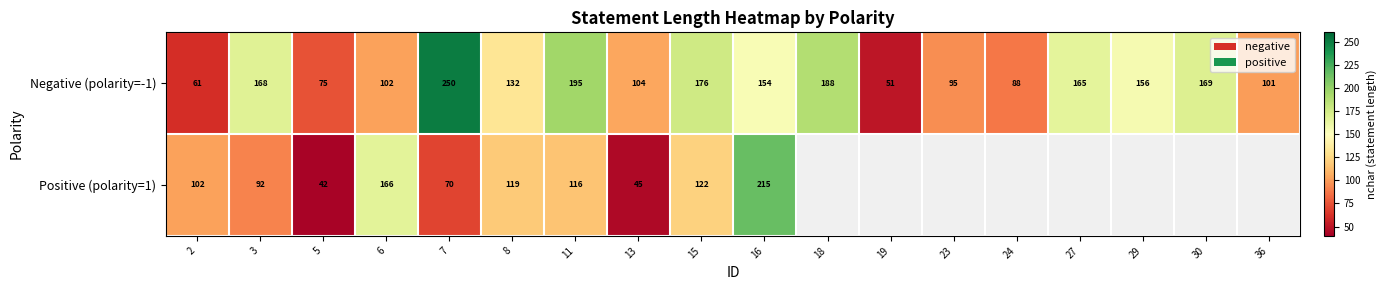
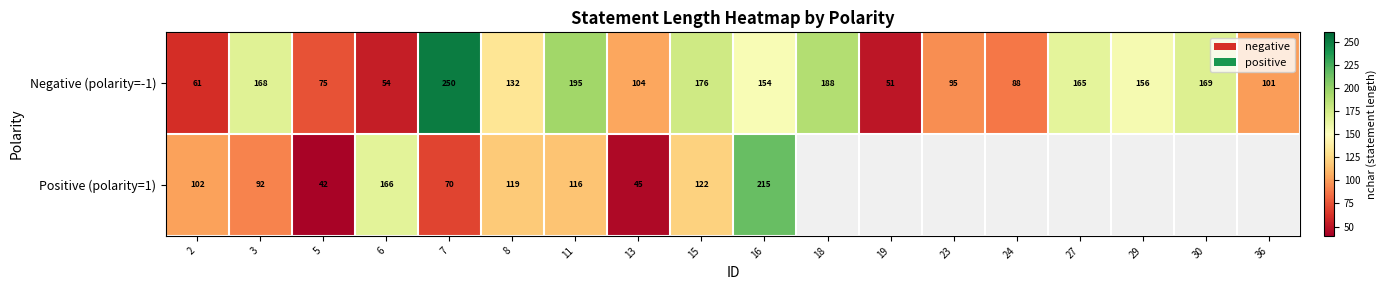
  {
    "Negative (polarity=-1)": {
      "2": 61,
      "3": 168,
      "5": 75,
-     "6": 102,
+     "6": 54,
      "7": 250,
      "8": 132,
      "11": 195,
      "13": 104,
      "15": 176,
      "16": 154,
      "18": 188,
      "19": 51,
      "23": 95,
      "24": 88,
      "27": 165,
      "29": 156,
      "30": 169,
      "36": 101
    },
    "Positive (polarity=1)": {
      "2": 102,
      "3": 92,
      "5": 42,
      "6": 166,
      "7": 70,
      "8": 119,
      "11": 116,
      "13": 45,
      "15": 122,
      "16": 215
    }
  }
